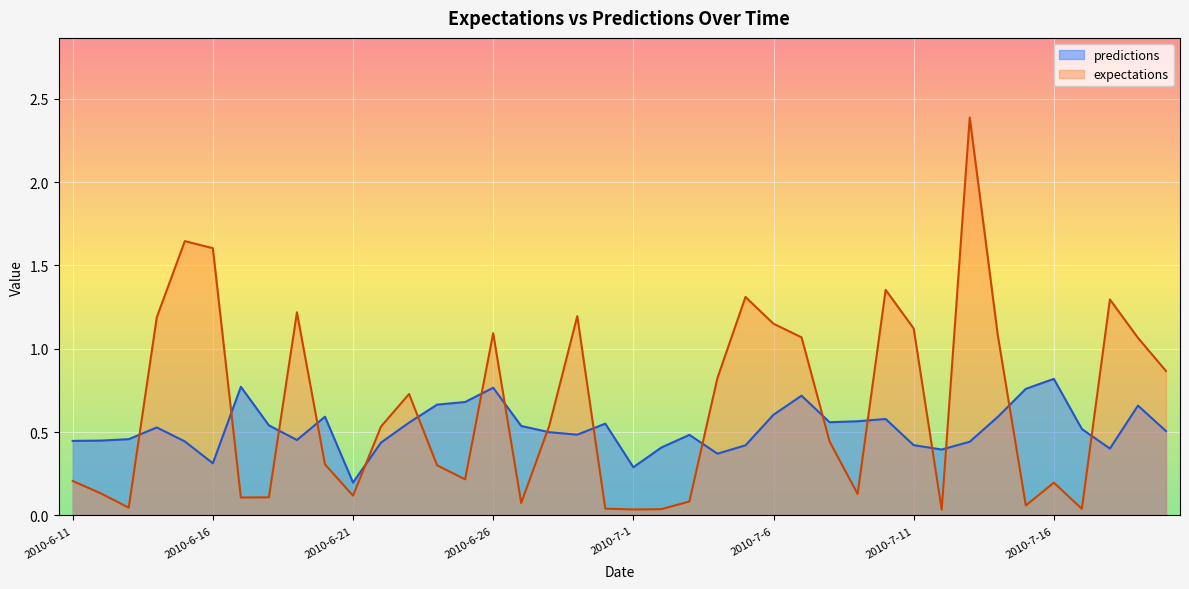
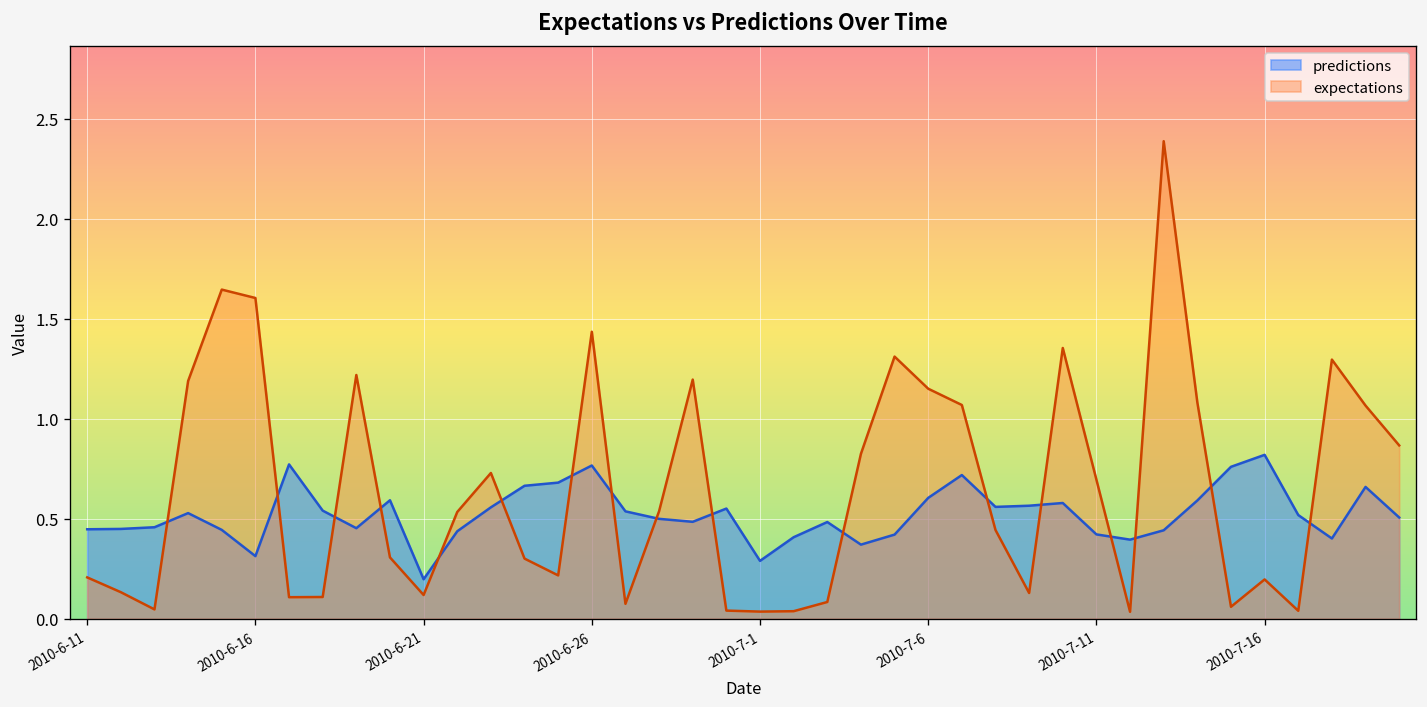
  {
    "predictions": {
      "2010-6-11": 0.45,
      "2010-6-16": 0.31,
      "2010-6-21": 0.20,
      "2010-6-26": 0.77,
      "2010-7-1": 0.29,
      "2010-7-6": 0.60,
      "2010-7-11": 0.42,
      "2010-7-16": 0.82
    },
    "expectations": {
      "2010-6-11": 0.21,
      "2010-6-16": 1.60,
      "2010-6-21": 0.12,
-     "2010-6-26": 1.09,
+     "2010-6-26": 1.44,
      "2010-7-1": 0.04,
      "2010-7-6": 1.15,
-     "2010-7-11": 1.12,
+     "2010-7-11": 0.70,
      "2010-7-16": 0.20
    }
  }
